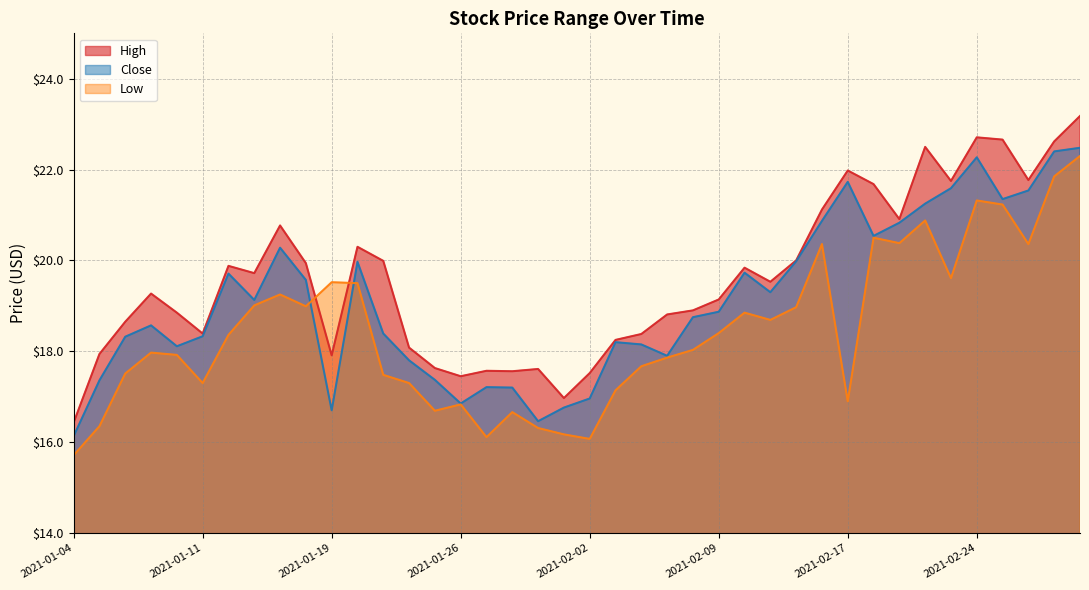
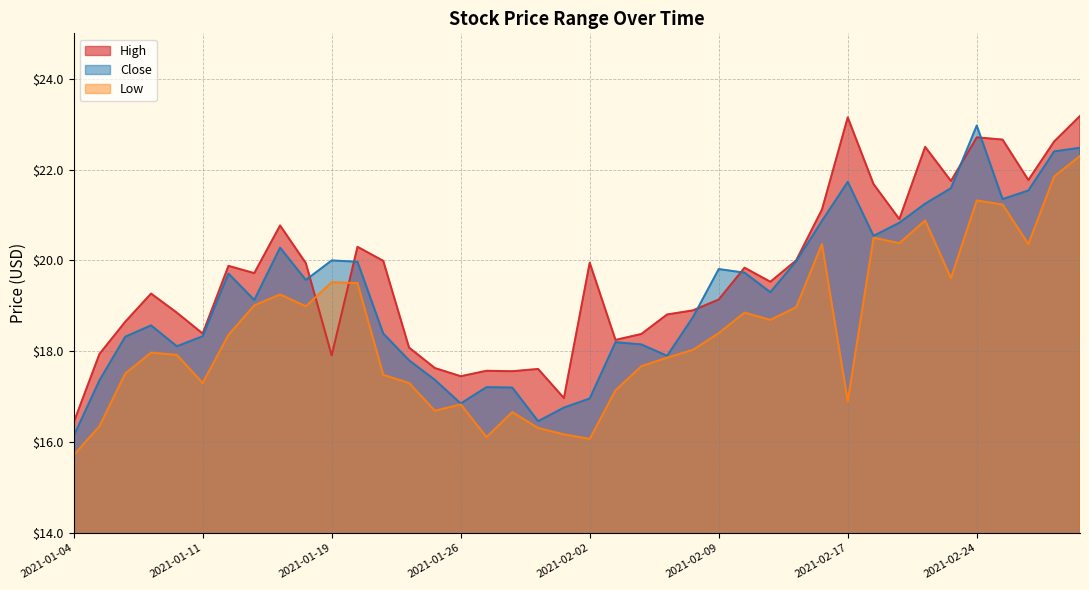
  {
    "High": {
      "2021-01-04": "$16.4",
      "2021-01-11": "$18.4",
      "2021-01-19": "$17.9",
      "2021-01-26": "$17.5",
-     "2021-02-02": "$17.5",
+     "2021-02-02": "$20.0",
      "2021-02-09": "$19.1",
-     "2021-02-17": "$22.0",
+     "2021-02-17": "$23.2",
      "2021-02-24": "$22.7"
    },
    "Close": {
      "2021-01-04": "$16.1",
      "2021-01-11": "$18.3",
-     "2021-01-19": "$16.7",
+     "2021-01-19": "$20.0",
      "2021-02-02": "$17.0",
-     "2021-02-09": "$18.9",
+     "2021-02-09": "$19.8",
      "2021-02-17": "$21.7",
-     "2021-02-24": "$22.3"
+     "2021-02-24": "$23.0"
    },
    "Low": {
      "2021-01-04": "$15.7",
      "2021-01-11": "$17.3",
      "2021-01-19": "$19.5",
      "2021-02-02": "$16.1",
      "2021-02-09": "$18.4",
      "2021-02-17": "$16.9",
      "2021-02-24": "$21.3"
    }
  }
